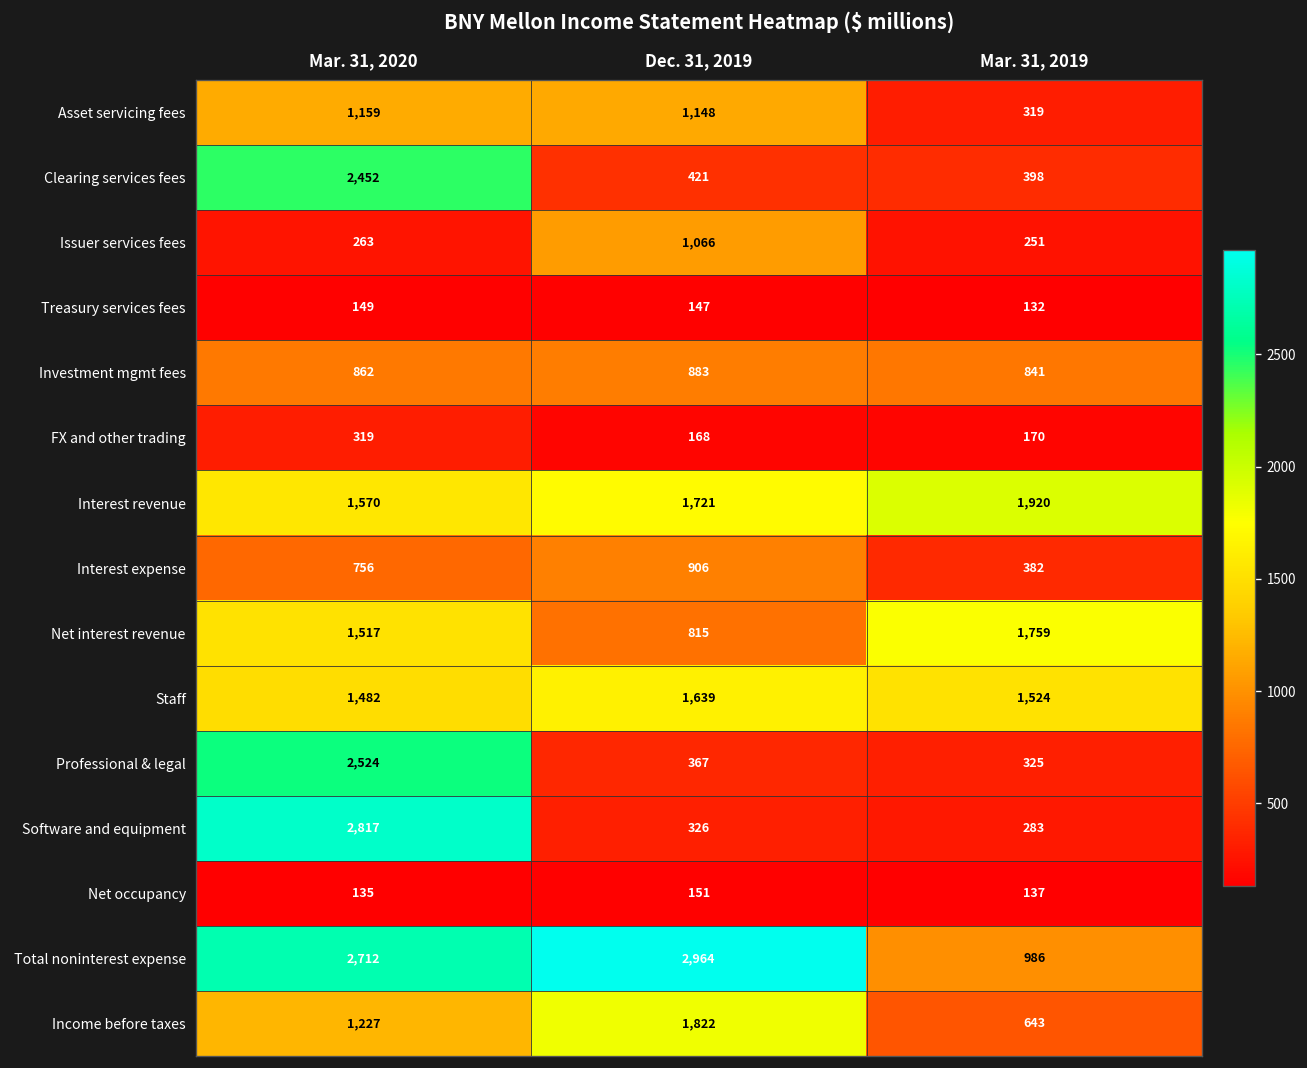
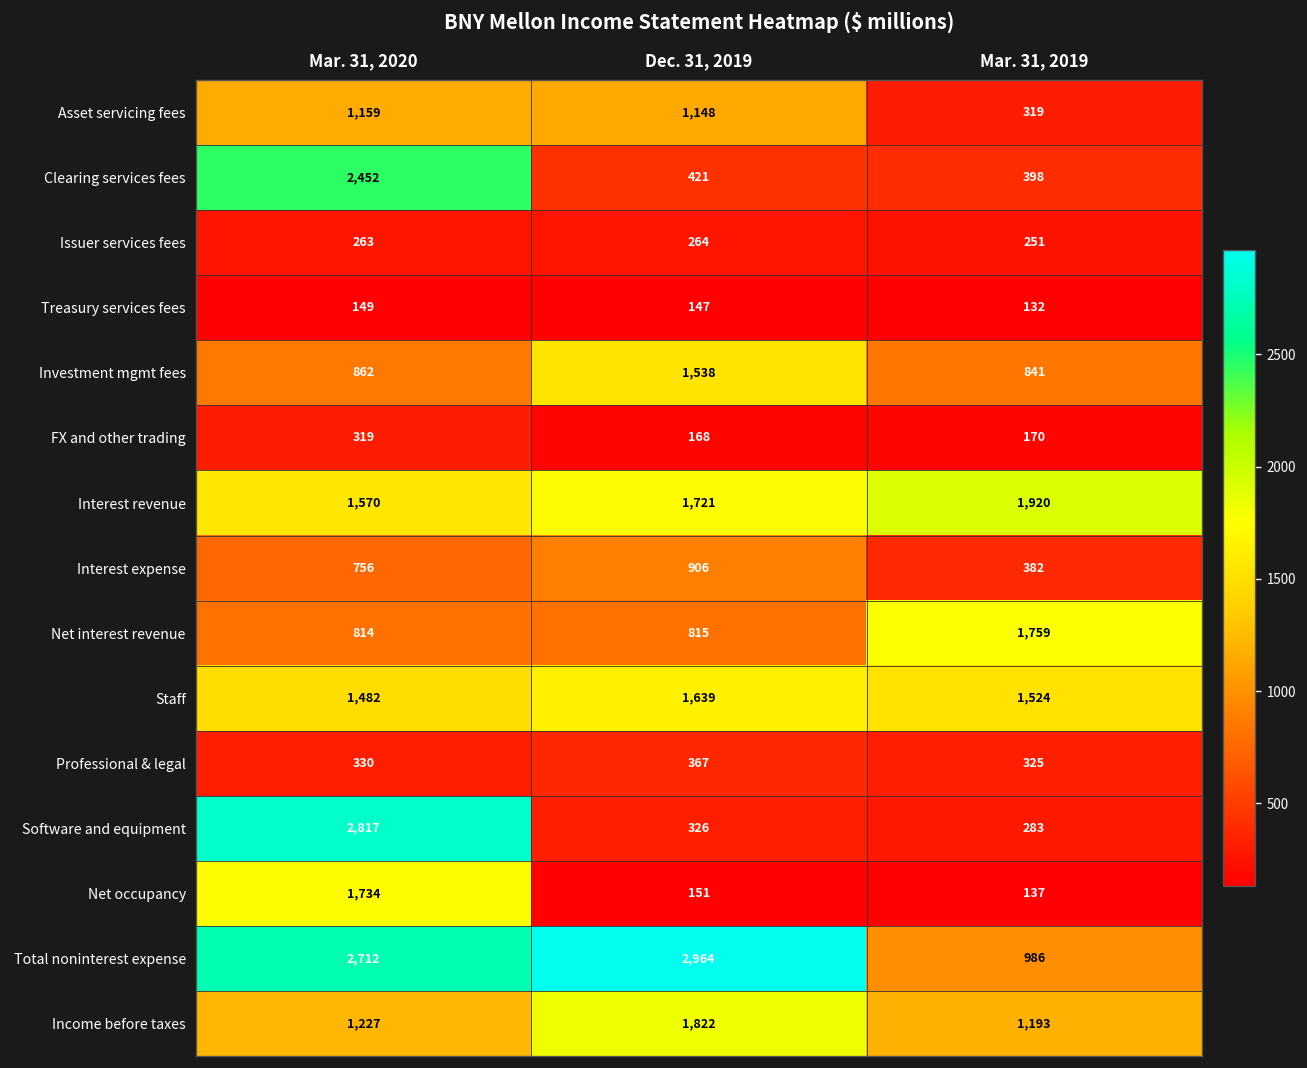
  {
    "Asset servicing fees": {
      "Mar. 31, 2020": "1,159",
      "Dec. 31, 2019": "1,148",
      "Mar. 31, 2019": "319"
    },
    "Clearing services fees": {
      "Mar. 31, 2020": "2,452",
      "Dec. 31, 2019": "421",
      "Mar. 31, 2019": "398"
    },
    "Issuer services fees": {
      "Mar. 31, 2020": "263",
-     "Dec. 31, 2019": "1,066",
+     "Dec. 31, 2019": "264",
      "Mar. 31, 2019": "251"
    },
    "Treasury services fees": {
      "Mar. 31, 2020": "149",
      "Dec. 31, 2019": "147",
      "Mar. 31, 2019": "132"
    },
    "Investment mgmt fees": {
      "Mar. 31, 2020": "862",
-     "Dec. 31, 2019": "883",
+     "Dec. 31, 2019": "1,538",
      "Mar. 31, 2019": "841"
    },
    "FX and other trading": {
      "Mar. 31, 2020": "319",
      "Dec. 31, 2019": "168",
      "Mar. 31, 2019": "170"
    },
    "Interest revenue": {
      "Mar. 31, 2020": "1,570",
      "Dec. 31, 2019": "1,721",
      "Mar. 31, 2019": "1,920"
    },
    "Interest expense": {
      "Mar. 31, 2020": "756",
      "Dec. 31, 2019": "906",
      "Mar. 31, 2019": "382"
    },
    "Net interest revenue": {
-     "Mar. 31, 2020": "1,517",
+     "Mar. 31, 2020": "814",
      "Dec. 31, 2019": "815",
      "Mar. 31, 2019": "1,759"
    },
    "Staff": {
      "Mar. 31, 2020": "1,482",
      "Dec. 31, 2019": "1,639",
      "Mar. 31, 2019": "1,524"
    },
    "Professional & legal": {
-     "Mar. 31, 2020": "2,524",
+     "Mar. 31, 2020": "330",
      "Dec. 31, 2019": "367",
      "Mar. 31, 2019": "325"
    },
    "Software and equipment": {
      "Mar. 31, 2020": "2,817",
      "Dec. 31, 2019": "326",
      "Mar. 31, 2019": "283"
    },
    "Net occupancy": {
-     "Mar. 31, 2020": "135",
+     "Mar. 31, 2020": "1,734",
      "Dec. 31, 2019": "151",
      "Mar. 31, 2019": "137"
    },
    "Total noninterest expense": {
      "Mar. 31, 2020": "2,712",
      "Dec. 31, 2019": "2,964",
      "Mar. 31, 2019": "986"
    },
    "Income before taxes": {
      "Mar. 31, 2020": "1,227",
      "Dec. 31, 2019": "1,822",
-     "Mar. 31, 2019": "643"
+     "Mar. 31, 2019": "1,193"
    }
  }
